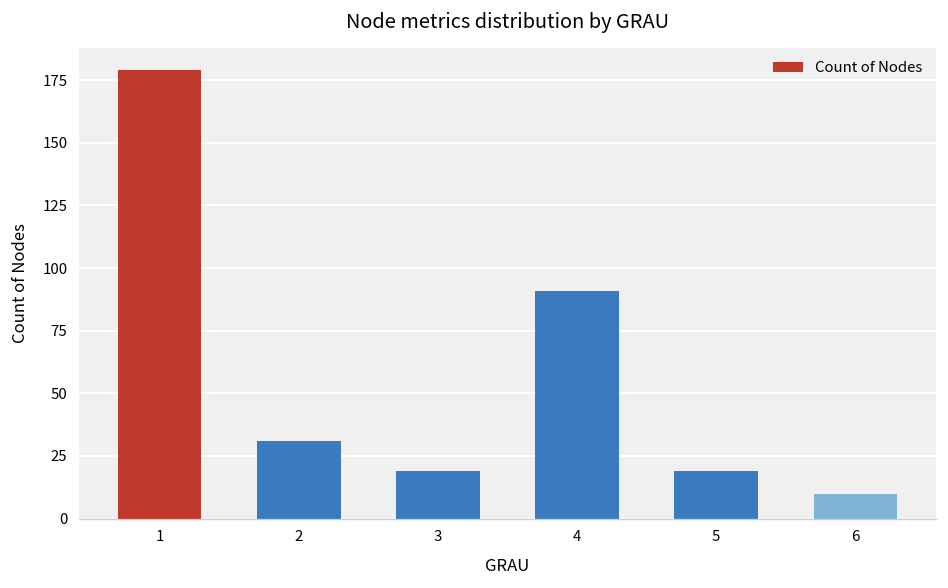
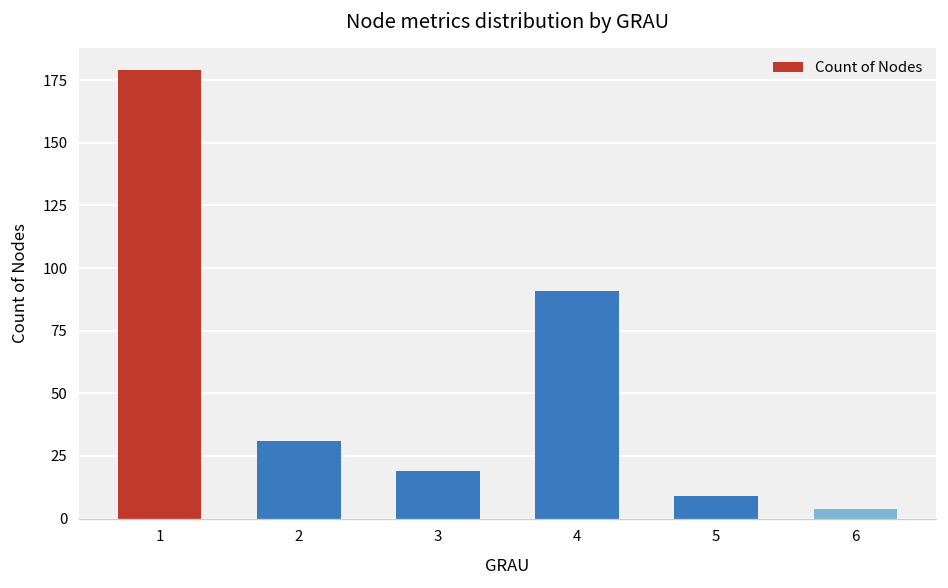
  {
    "1": 179,
    "2": 31,
    "3": 19,
    "4": 91,
-   "5": 19,
-   "6": 10
+   "5": 9,
+   "6": 4
  }
